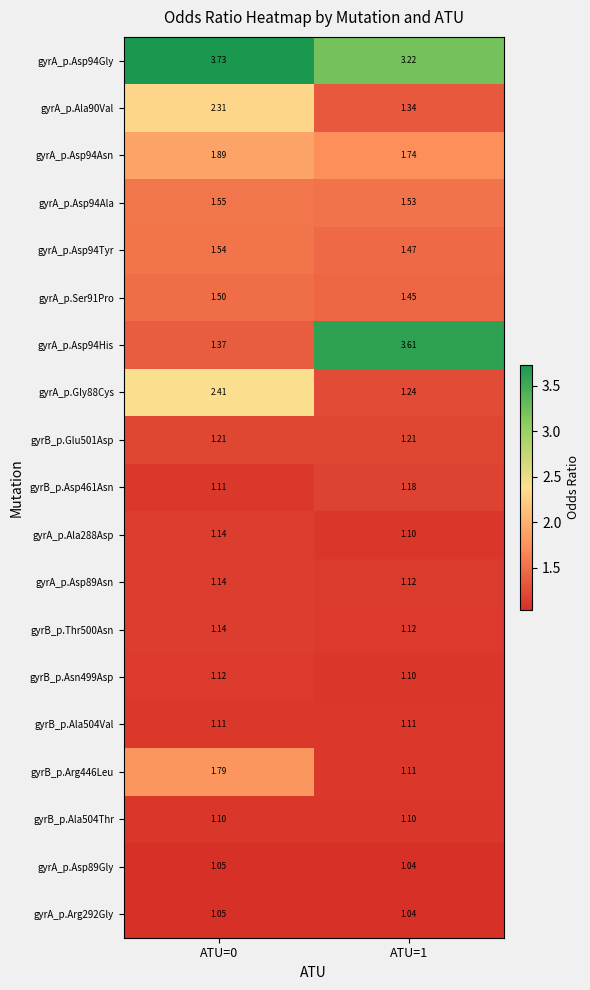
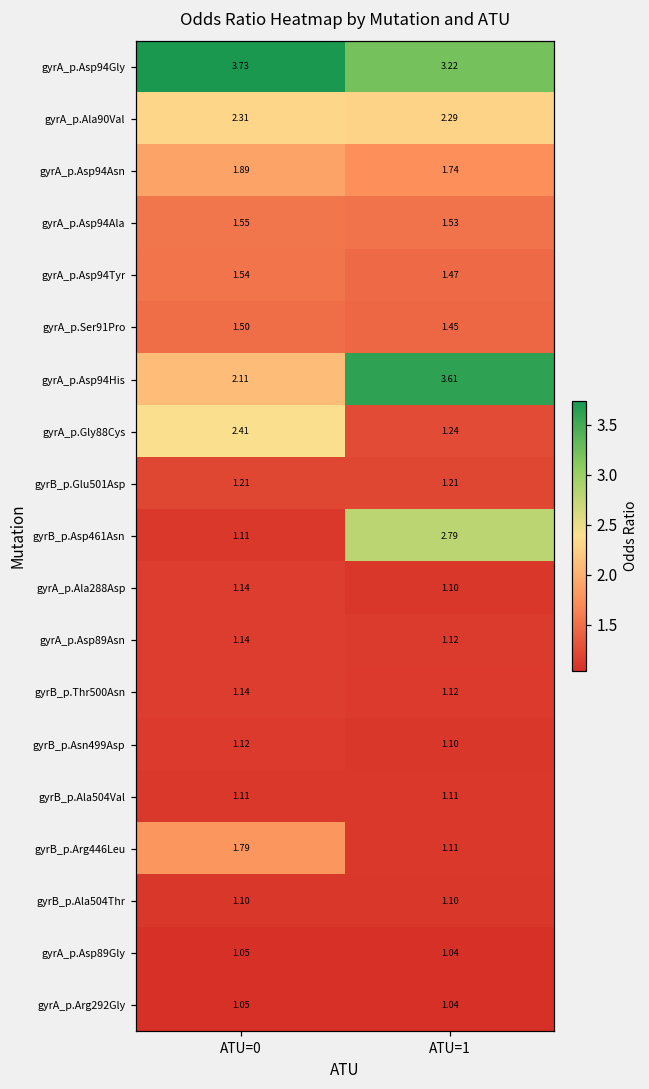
  {
    "gyrA_p.Asp94Gly": {
      "ATU=0": 3.73,
      "ATU=1": 3.22
    },
    "gyrA_p.Ala90Val": {
      "ATU=0": 2.31,
-     "ATU=1": 1.34
+     "ATU=1": 2.29
    },
    "gyrA_p.Asp94Asn": {
      "ATU=0": 1.89,
      "ATU=1": 1.74
    },
    "gyrA_p.Asp94Ala": {
      "ATU=0": 1.55,
      "ATU=1": 1.53
    },
    "gyrA_p.Asp94Tyr": {
      "ATU=0": 1.54,
      "ATU=1": 1.47
    },
    "gyrA_p.Ser91Pro": {
      "ATU=0": 1.50,
      "ATU=1": 1.45
    },
    "gyrA_p.Asp94His": {
-     "ATU=0": 1.37,
+     "ATU=0": 2.11,
      "ATU=1": 3.61
    },
    "gyrA_p.Gly88Cys": {
      "ATU=0": 2.41,
      "ATU=1": 1.24
    },
    "gyrB_p.Glu501Asp": {
      "ATU=0": 1.21,
      "ATU=1": 1.21
    },
    "gyrB_p.Asp461Asn": {
      "ATU=0": 1.11,
-     "ATU=1": 1.18
+     "ATU=1": 2.79
    },
    "gyrA_p.Ala288Asp": {
      "ATU=0": 1.14,
      "ATU=1": 1.10
    },
    "gyrA_p.Asp89Asn": {
      "ATU=0": 1.14,
      "ATU=1": 1.12
    },
    "gyrB_p.Thr500Asn": {
      "ATU=0": 1.14,
      "ATU=1": 1.12
    },
    "gyrB_p.Asn499Asp": {
      "ATU=0": 1.12,
      "ATU=1": 1.10
    },
    "gyrB_p.Ala504Val": {
      "ATU=0": 1.11,
      "ATU=1": 1.11
    },
    "gyrB_p.Arg446Leu": {
      "ATU=0": 1.79,
      "ATU=1": 1.11
    },
    "gyrB_p.Ala504Thr": {
      "ATU=0": 1.10,
      "ATU=1": 1.10
    },
    "gyrA_p.Asp89Gly": {
      "ATU=0": 1.05,
      "ATU=1": 1.04
    },
    "gyrA_p.Arg292Gly": {
      "ATU=0": 1.05,
      "ATU=1": 1.04
    }
  }
